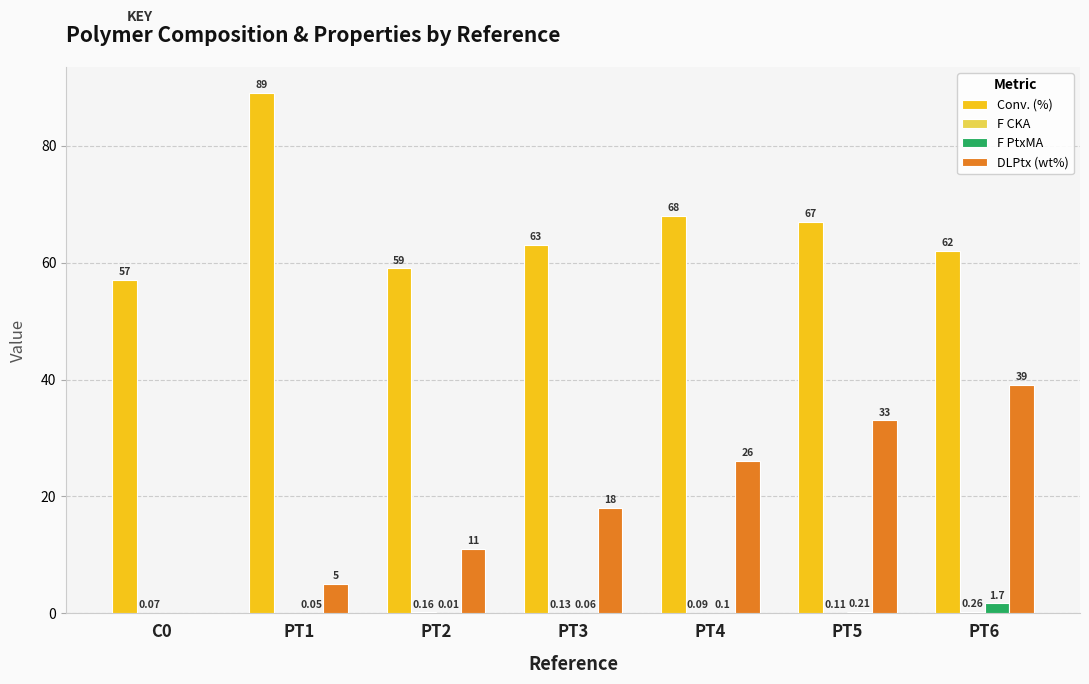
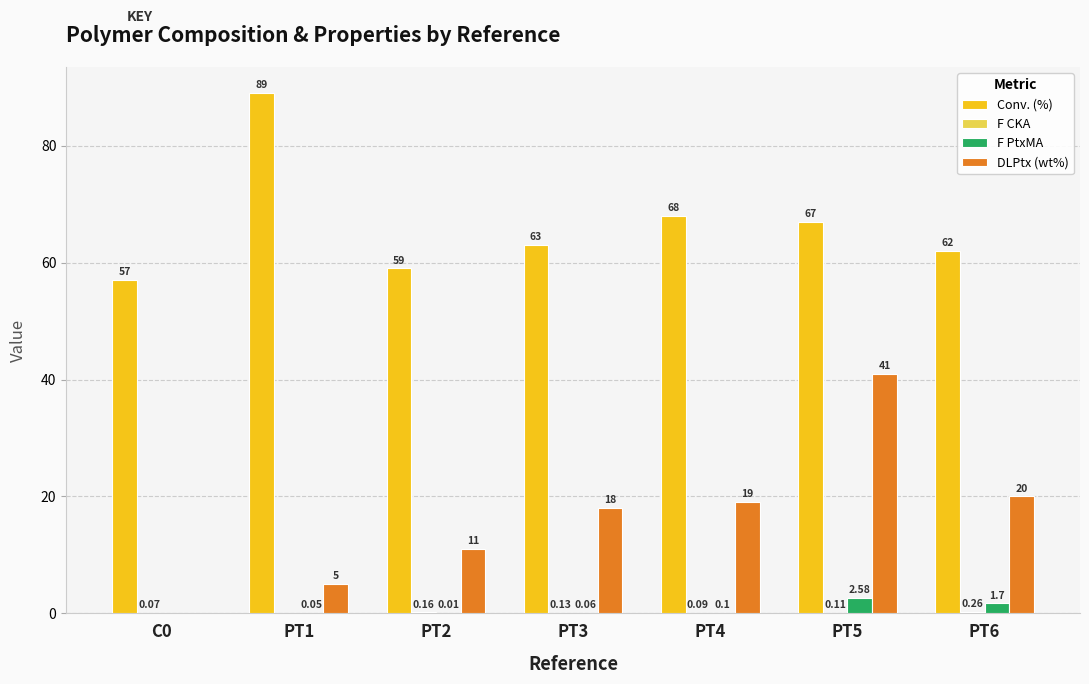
  {
    "F PtxMA": {
      "PT1": 0.05,
      "PT2": 0.01,
      "PT3": 0.06,
      "PT4": 0.1,
-     "PT5": 0.21,
+     "PT5": 2.58,
      "PT6": 1.7
    },
    "DLPtx (wt%)": {
      "PT1": 5,
      "PT2": 11,
      "PT3": 18,
-     "PT4": 26,
-     "PT5": 33,
-     "PT6": 39
+     "PT4": 19,
+     "PT5": 41,
+     "PT6": 20
    }
  }
